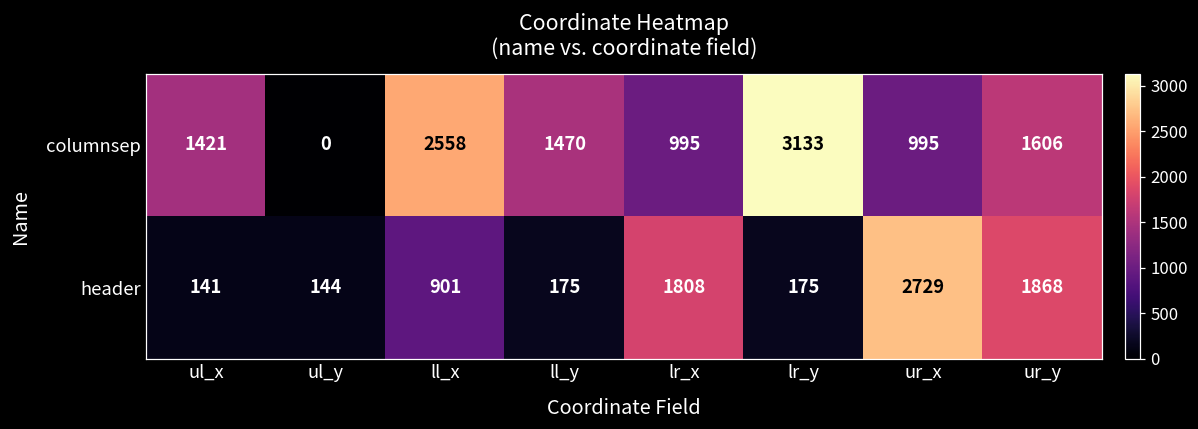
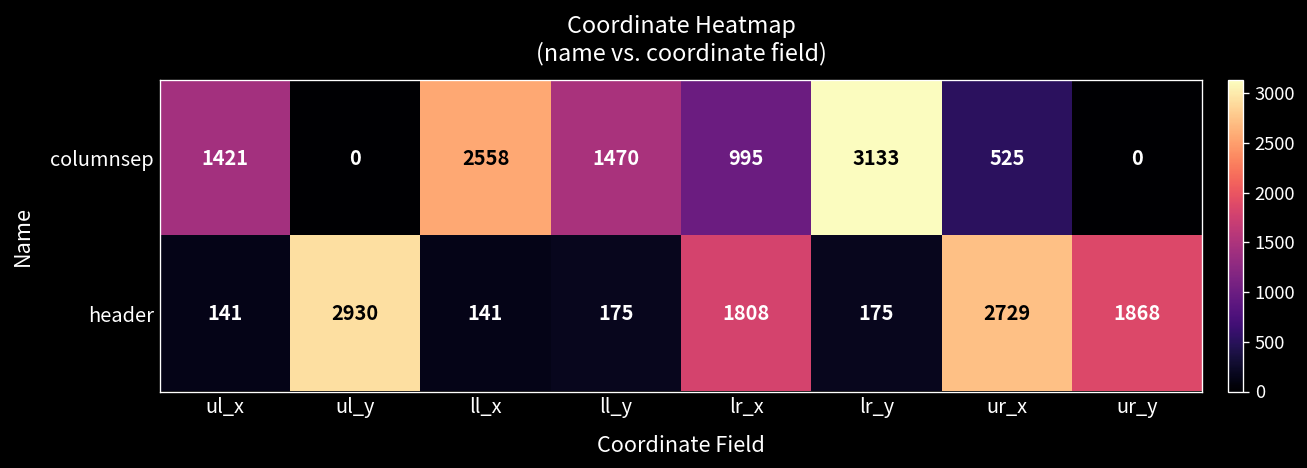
  {
    "columnsep": {
      "ul_x": 1421,
      "ul_y": 0,
      "ll_x": 2558,
      "ll_y": 1470,
      "lr_x": 995,
      "lr_y": 3133,
-     "ur_x": 995,
-     "ur_y": 1606
+     "ur_x": 525,
+     "ur_y": 0
    },
    "header": {
      "ul_x": 141,
-     "ul_y": 144,
-     "ll_x": 901,
+     "ul_y": 2930,
+     "ll_x": 141,
      "ll_y": 175,
      "lr_x": 1808,
      "lr_y": 175,
      "ur_x": 2729,
      "ur_y": 1868
    }
  }
